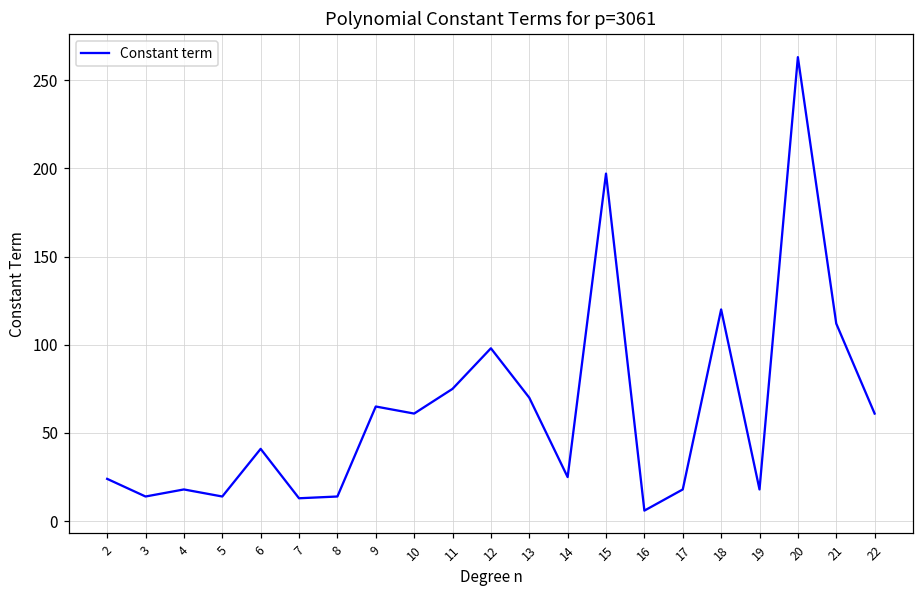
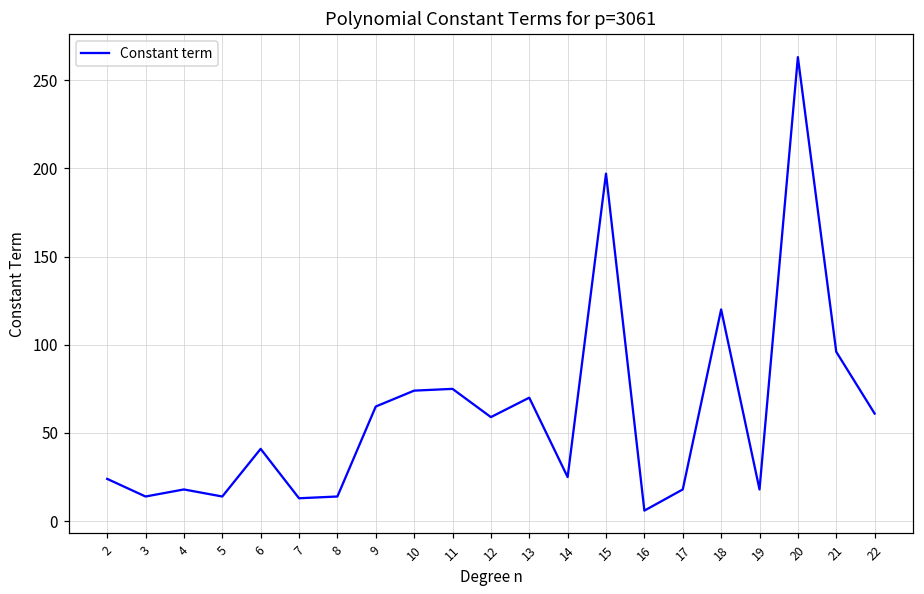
  {
    "2": 24,
    "3": 14,
    "4": 18,
    "5": 14,
    "6": 41,
    "7": 13,
    "8": 14,
    "9": 65,
-   "10": 61,
+   "10": 74,
    "11": 75,
-   "12": 98,
+   "12": 59,
    "13": 70,
    "14": 25,
    "15": 197,
    "16": 6,
    "17": 18,
    "18": 120,
    "19": 18,
    "20": 263,
-   "21": 112,
+   "21": 96,
    "22": 61
  }
